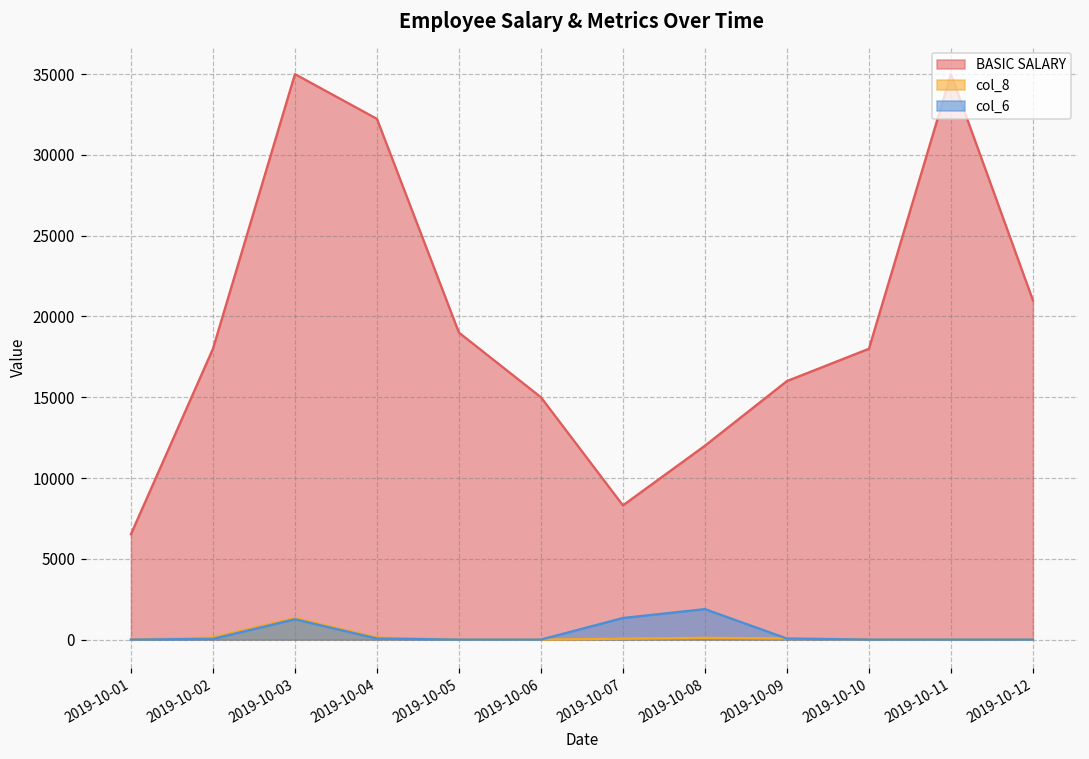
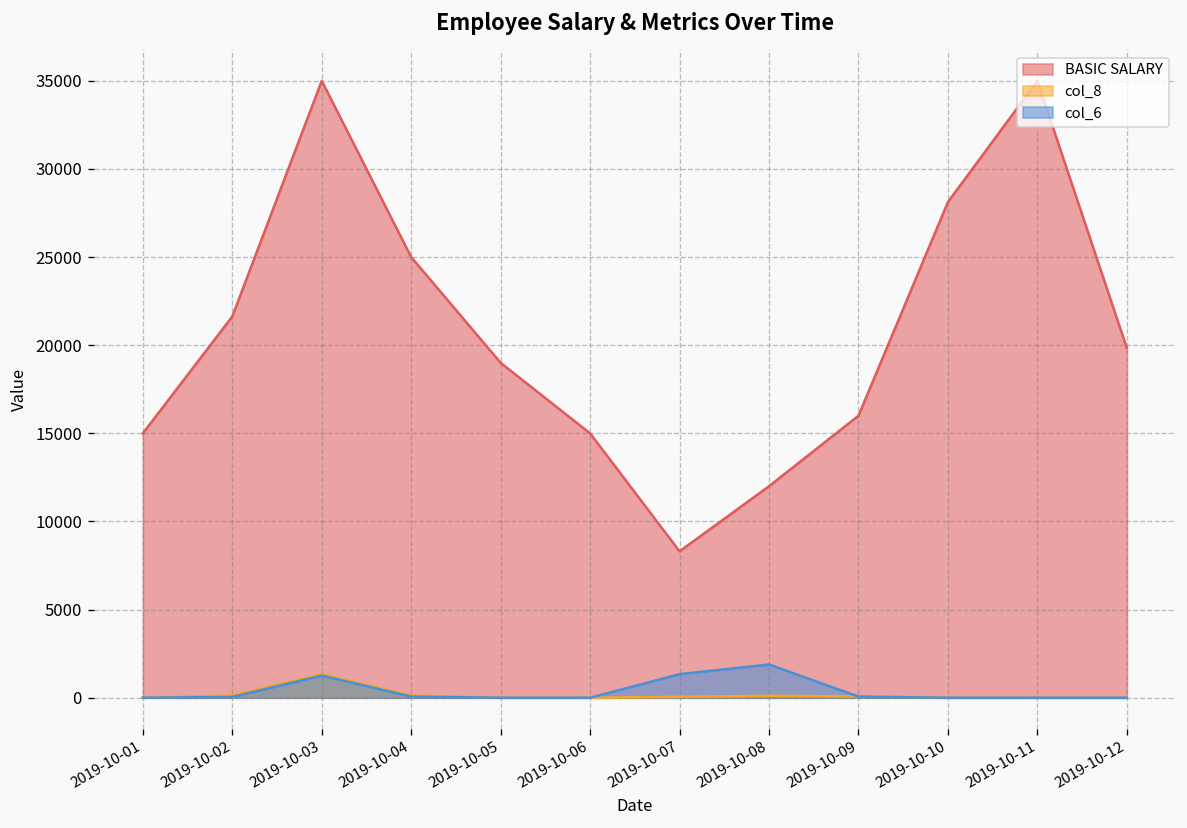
  {
    "BASIC SALARY": {
-     "2019-10-01": 6500,
-     "2019-10-02": 18000,
+     "2019-10-01": 15000,
+     "2019-10-02": 21600,
      "2019-10-03": 35000,
-     "2019-10-04": 32200,
+     "2019-10-04": 25000,
      "2019-10-05": 19000,
      "2019-10-06": 15000,
      "2019-10-07": 8300,
      "2019-10-08": 12000,
      "2019-10-09": 16000,
-     "2019-10-10": 18000,
-     "2019-10-12": 21000
+     "2019-10-10": 28100,
+     "2019-10-12": 19800
    },
    "col_8": {
      "2019-10-07": 100,
      "2019-10-08": 100
    },
    "col_6": {
      "2019-10-07": 1300,
      "2019-10-08": 1900
    }
  }
